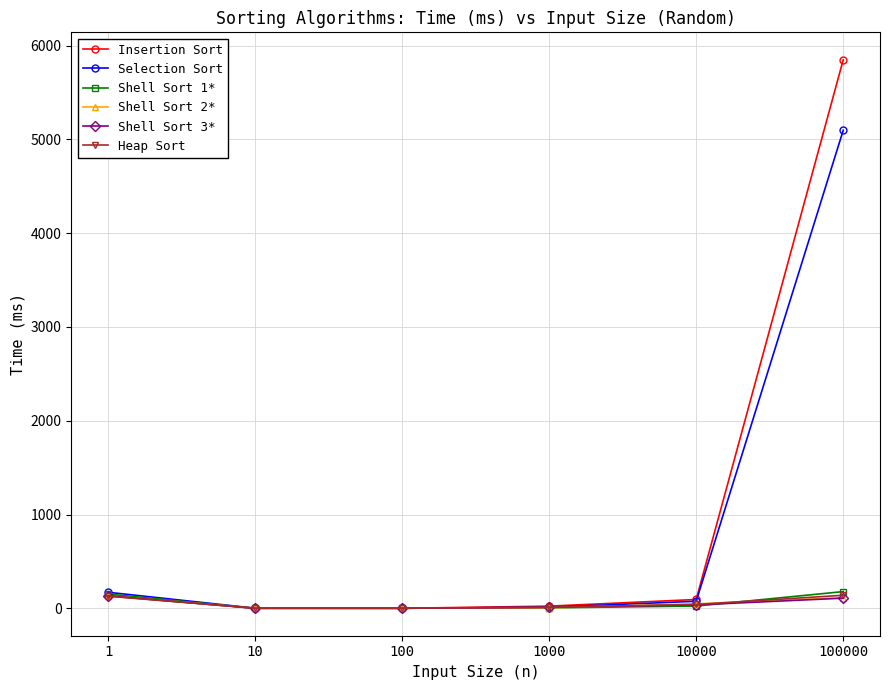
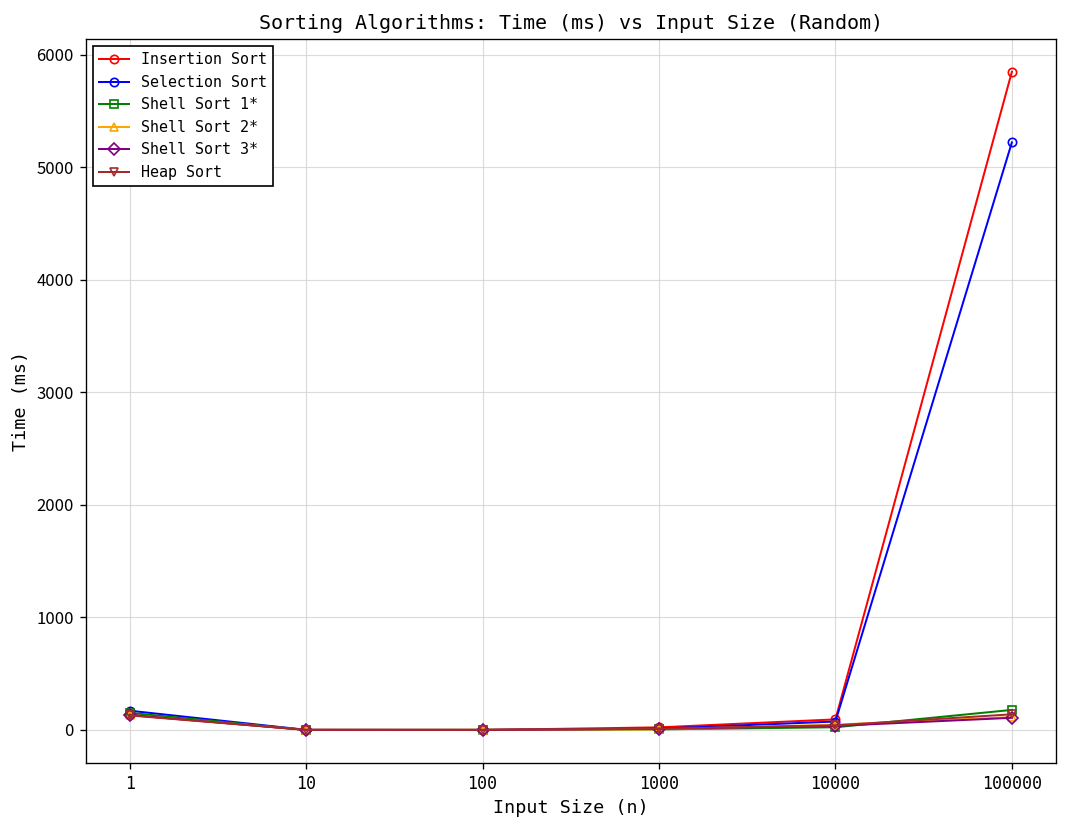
  {
    "Insertion Sort": {
      "100000": 5800
    },
    "Selection Sort": {
-     "100000": 5100
+     "100000": 5200
    },
    "Shell Sort 1*": {
      "100000": 200
    }
  }
